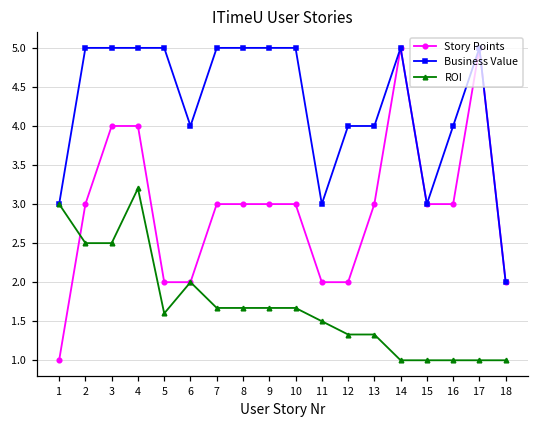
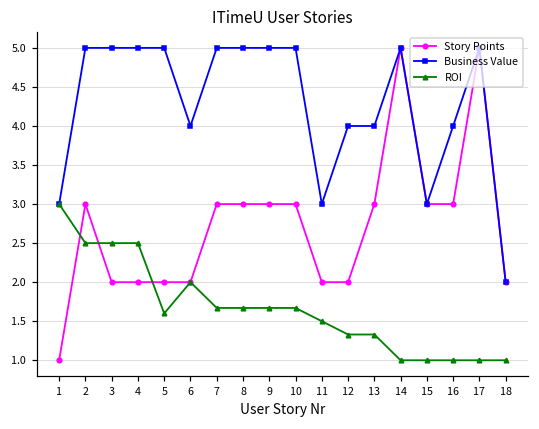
  {
    "Story Points": {
      "1": 1,
      "2": 3,
-     "3": 4,
-     "4": 4,
+     "3": 2,
+     "4": 2,
      "5": 2,
      "7": 3,
      "8": 3,
      "9": 3,
      "10": 3,
      "11": 2,
      "12": 2,
      "13": 3,
      "16": 3
    },
    "Business Value": {
      "2": 5.0,
      "3": 5.0,
      "4": 5.0,
      "5": 5.0,
      "6": 4.0,
      "7": 5.0,
      "8": 5.0,
      "9": 5.0,
      "10": 5.0,
      "11": 3.0,
      "12": 4.0,
      "13": 4.0,
      "16": 4.0
    },
    "ROI": {
      "2": 2.5,
      "3": 2.5,
-     "4": 3.2,
+     "4": 2.5,
      "5": 1.6,
      "7": 1.7,
      "8": 1.7,
      "9": 1.7,
      "10": 1.7,
      "11": 1.5,
      "12": 1.3,
      "13": 1.3,
      "14": 1.0,
      "15": 1.0,
      "16": 1.0,
      "17": 1.0,
      "18": 1.0
    }
  }
